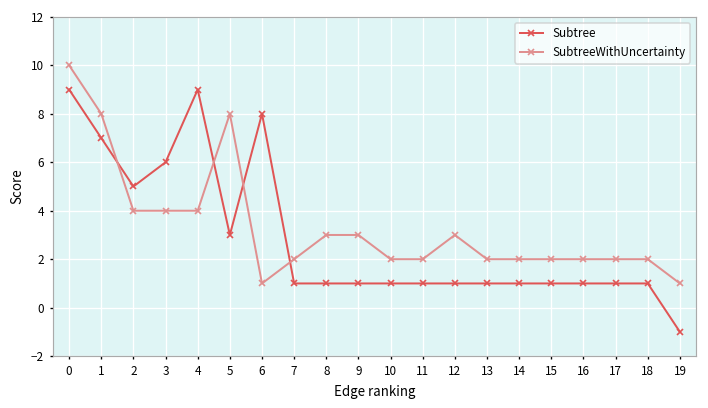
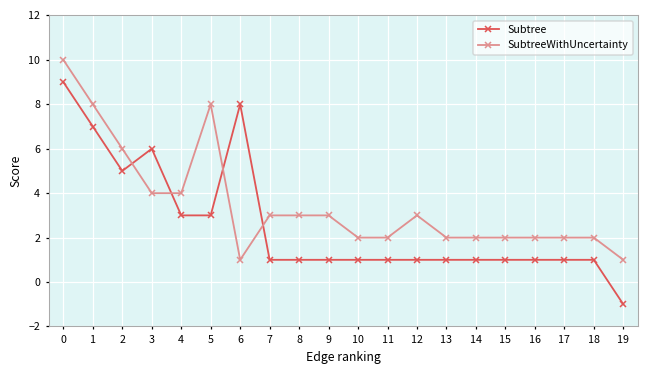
  {
    "Subtree": {
      "0": 9,
      "1": 7,
      "2": 5,
      "3": 6,
-     "4": 9,
+     "4": 3,
      "5": 3,
      "6": 8,
      "7": 1,
      "8": 1,
      "9": 1,
      "10": 1,
      "11": 1,
      "12": 1,
      "13": 1,
      "14": 1,
      "15": 1,
      "16": 1,
      "17": 1,
      "18": 1,
      "19": -1
    },
    "SubtreeWithUncertainty": {
      "0": 10,
      "1": 8,
-     "2": 4,
+     "2": 6,
      "3": 4,
      "4": 4,
      "5": 8,
      "6": 1,
-     "7": 2,
+     "7": 3,
      "8": 3,
      "9": 3,
      "10": 2,
      "11": 2,
      "12": 3,
      "13": 2,
      "14": 2,
      "15": 2,
      "16": 2,
      "17": 2,
      "18": 2,
      "19": 1
    }
  }
